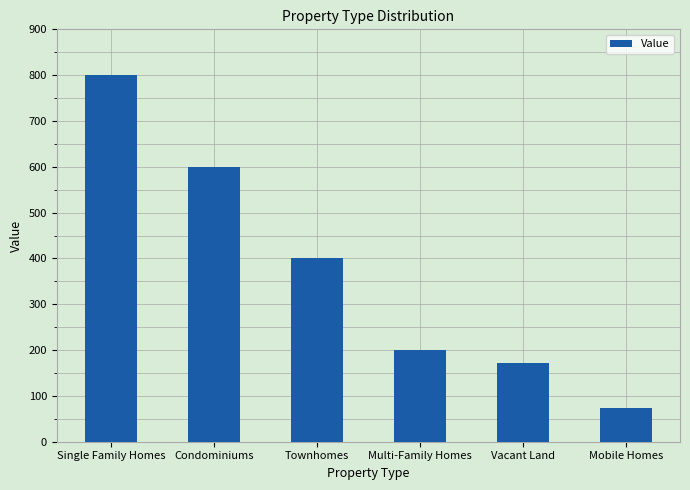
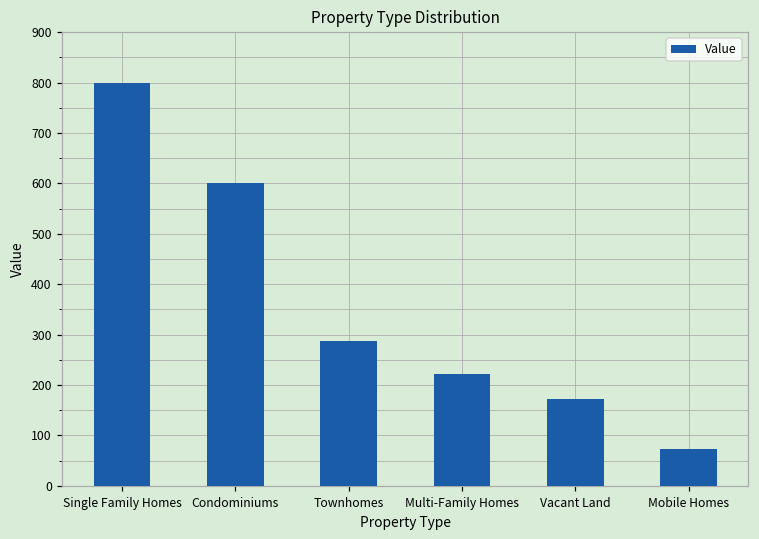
  {
    "Single Family Homes": 800,
    "Condominiums": 600,
-   "Townhomes": 400,
-   "Multi-Family Homes": 200,
+   "Townhomes": 290,
+   "Multi-Family Homes": 220,
    "Vacant Land": 170,
    "Mobile Homes": 70
  }
